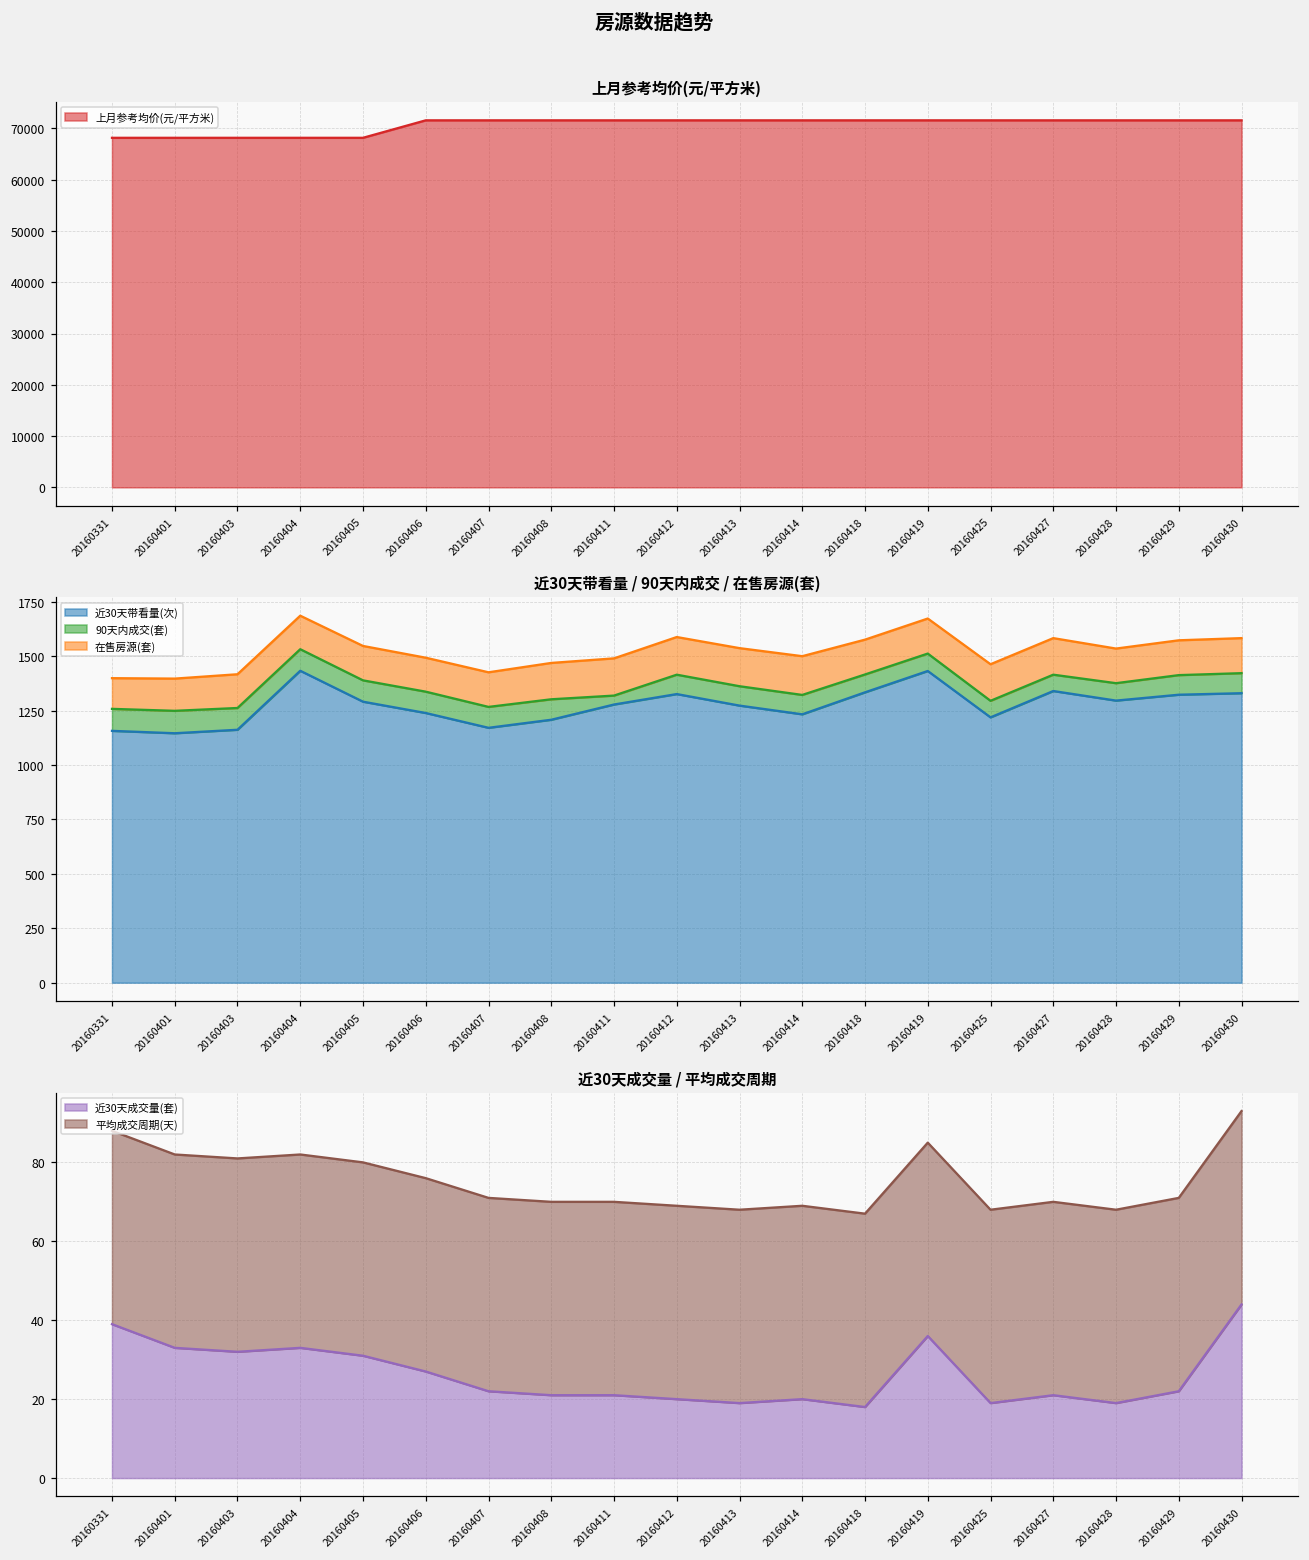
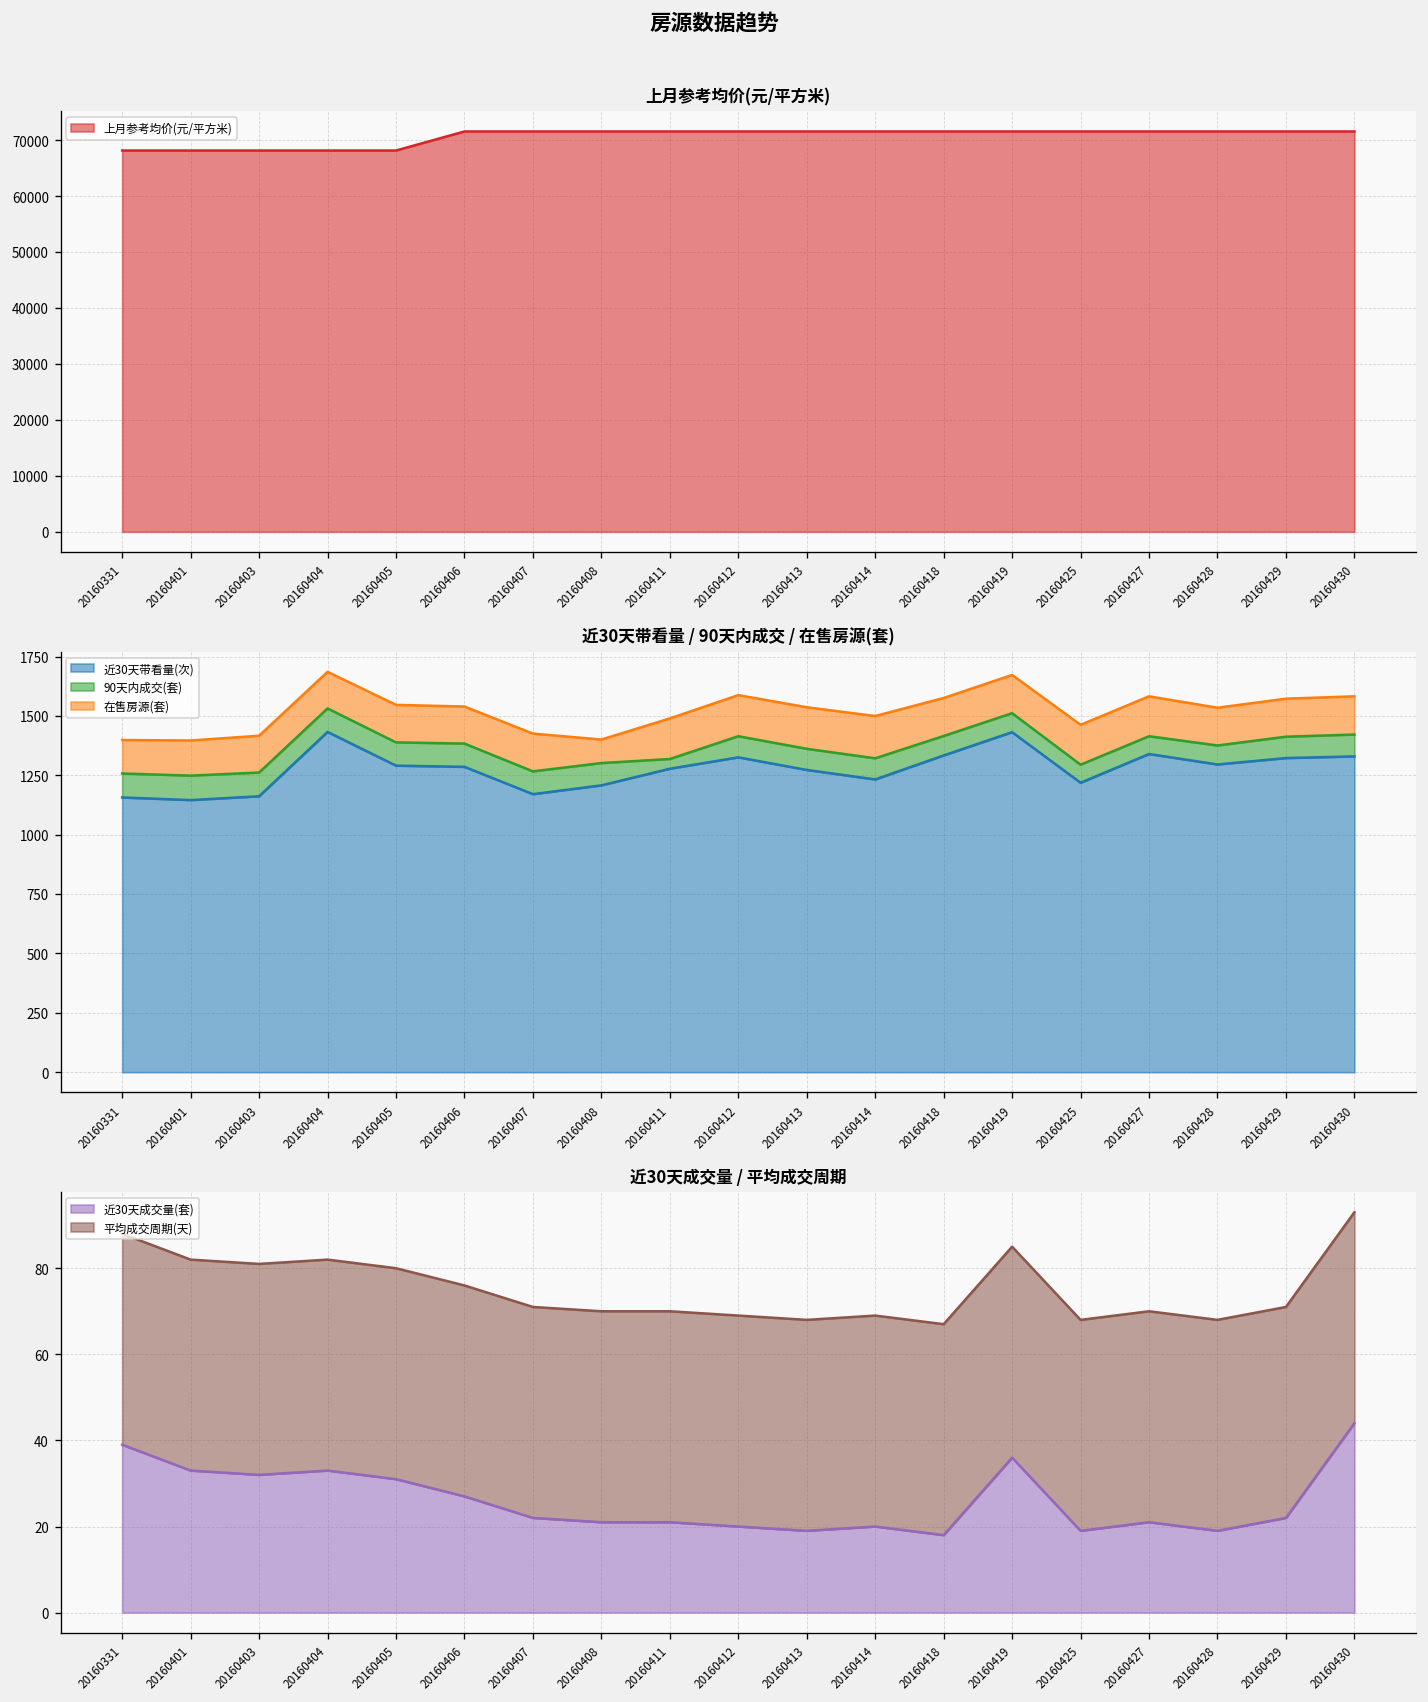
  {
    "上月参考均价(元/平方米)": {
      "20160331": 68000,
      "20160401": 68000,
      "20160403": 68000,
      "20160404": 68000,
      "20160405": 68000,
      "20160406": 72000,
      "20160407": 72000,
      "20160408": 72000,
      "20160411": 72000,
      "20160412": 72000,
      "20160413": 72000,
      "20160414": 72000,
      "20160418": 72000,
      "20160419": 72000,
      "20160425": 72000,
      "20160427": 72000,
      "20160428": 72000,
      "20160429": 72000,
      "20160430": 72000
    },
    "近30天带看量 / 90天内成交 / 在售房源(套)": {
      "近30天带看量(次)": {
        "20160331": 1160,
        "20160401": 1150,
        "20160403": 1160,
        "20160404": 1430,
        "20160405": 1290,
-       "20160406": 1240,
+       "20160406": 1290,
        "20160407": 1170,
        "20160408": 1210,
        "20160411": 1280,
        "20160412": 1330,
        "20160413": 1270,
        "20160414": 1230,
        "20160418": 1330,
        "20160419": 1430,
        "20160425": 1220,
        "20160427": 1340,
        "20160428": 1300,
        "20160429": 1320,
        "20160430": 1330
      },
      "90天内成交(套)": {
        "20160331": 100,
        "20160401": 100,
        "20160403": 100,
        "20160404": 100,
        "20160405": 100,
        "20160406": 100,
        "20160407": 100,
        "20160408": 90,
        "20160411": 40,
        "20160412": 90,
        "20160413": 90,
        "20160414": 90,
        "20160418": 80,
        "20160419": 80,
        "20160425": 80,
        "20160427": 80,
        "20160428": 80,
        "20160429": 90,
        "20160430": 90
      },
      "在售房源(套)": {
        "20160331": 140,
        "20160401": 150,
        "20160403": 160,
        "20160404": 150,
        "20160405": 160,
        "20160406": 160,
        "20160407": 160,
-       "20160408": 170,
+       "20160408": 100,
        "20160411": 170,
        "20160412": 170,
        "20160413": 180,
        "20160414": 180,
        "20160418": 160,
        "20160419": 160,
        "20160425": 170,
        "20160427": 170,
        "20160428": 160,
        "20160429": 160,
        "20160430": 160
      }
    },
    "近30天成交量 / 平均成交周期": {
      "近30天成交量(套)": {
        "20160331": 39,
        "20160401": 33,
        "20160403": 32,
        "20160404": 33,
        "20160405": 31,
        "20160406": 27,
        "20160407": 22,
        "20160408": 21,
        "20160411": 21,
        "20160412": 20,
        "20160413": 19,
        "20160414": 20,
        "20160418": 18,
        "20160419": 36,
        "20160425": 19,
        "20160427": 21,
        "20160428": 19,
        "20160429": 22,
        "20160430": 44
      }
    }
  }
